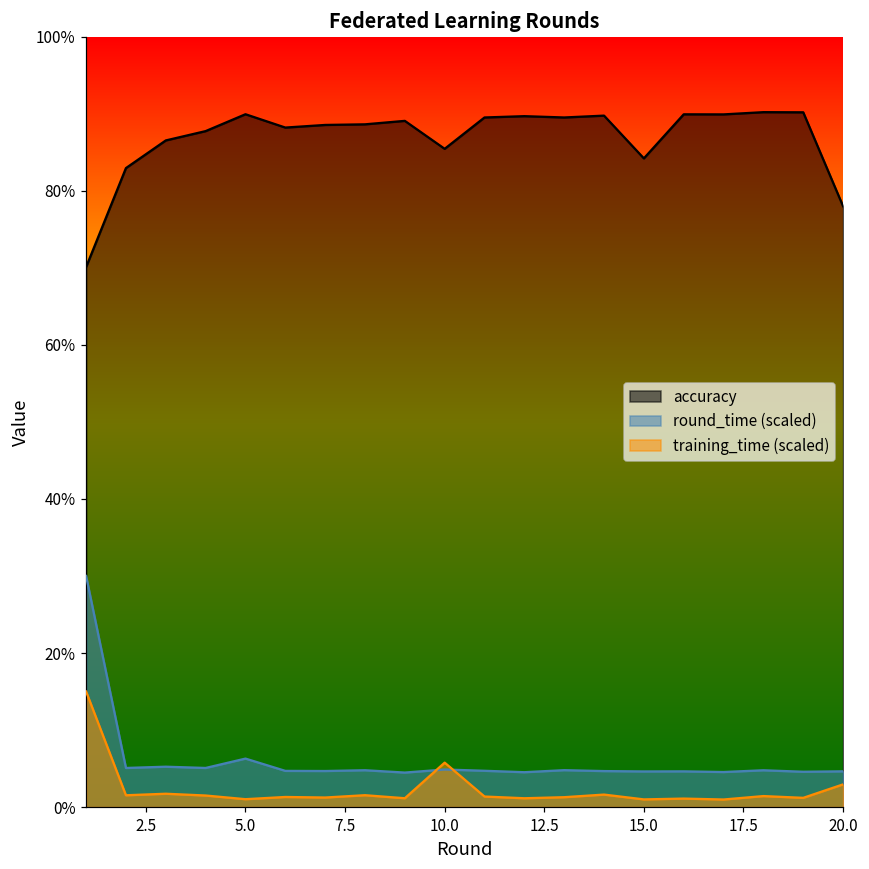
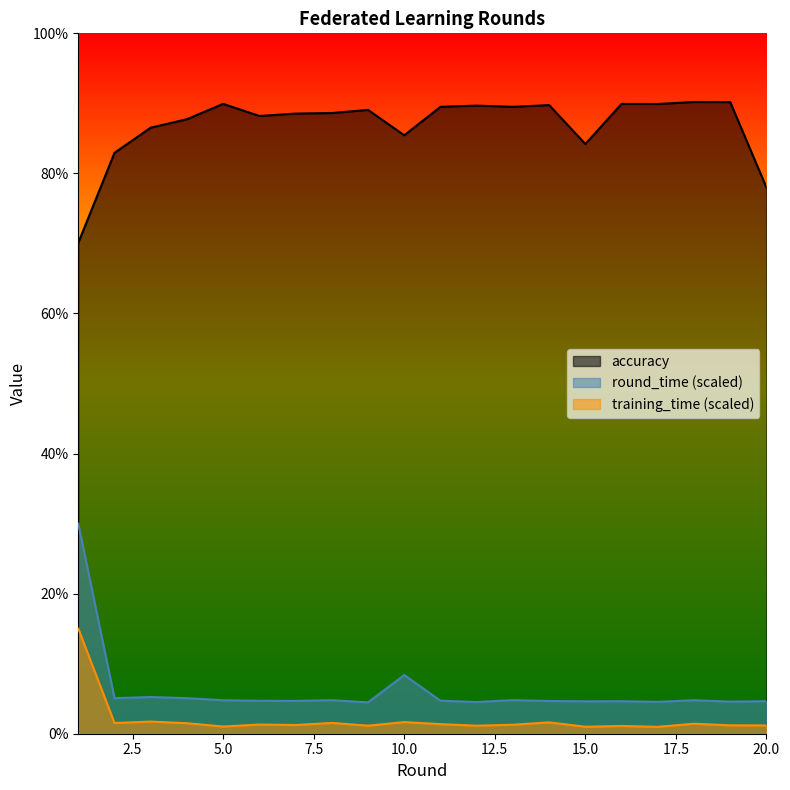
  {
    "accuracy": {
      "5.0": "90%",
      "10.0": "85%",
      "15.0": "84%",
      "20.0": "78%"
    },
    "round_time (scaled)": {
-     "5.0": "6%",
-     "10.0": "5%",
+     "5.0": "5%",
+     "10.0": "8%",
      "15.0": "5%",
      "20.0": "5%"
    },
    "training_time (scaled)": {
      "5.0": "1%",
-     "10.0": "6%",
+     "10.0": "2%",
      "15.0": "1%",
-     "20.0": "3%"
+     "20.0": "1%"
    }
  }
